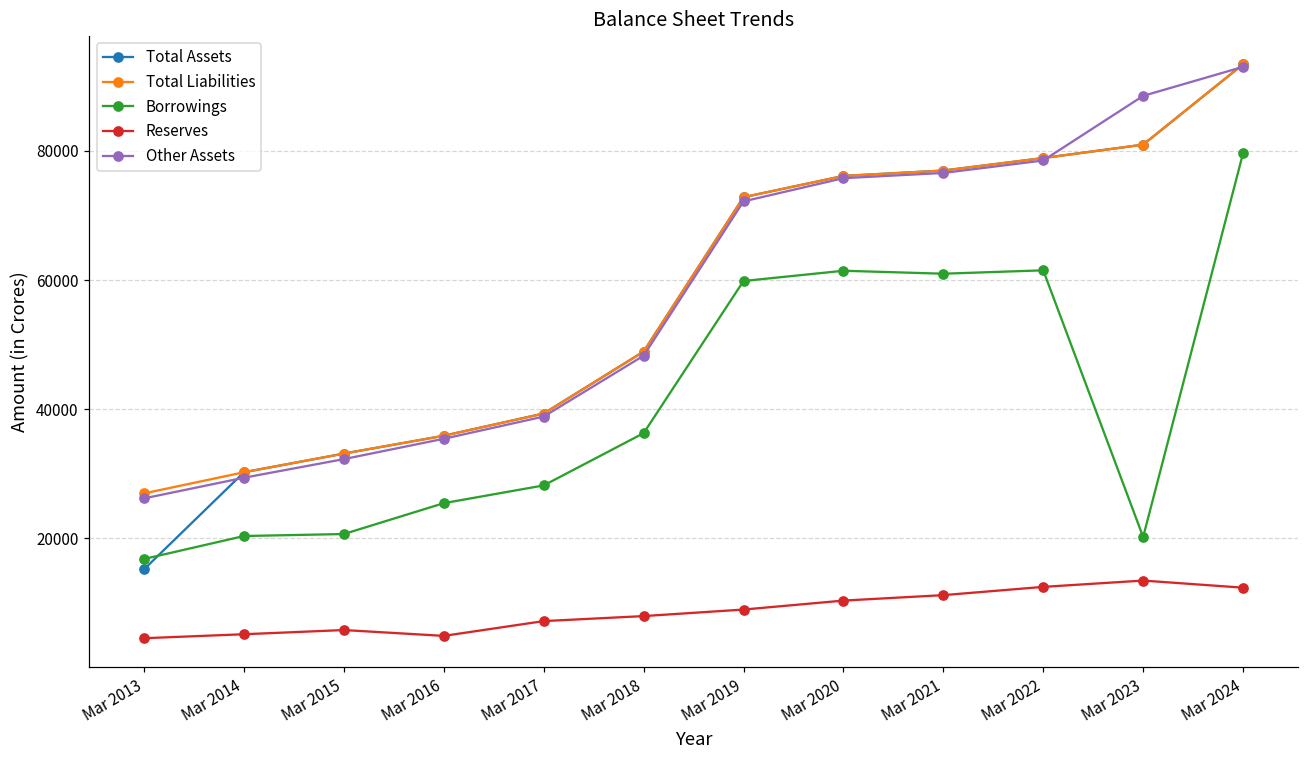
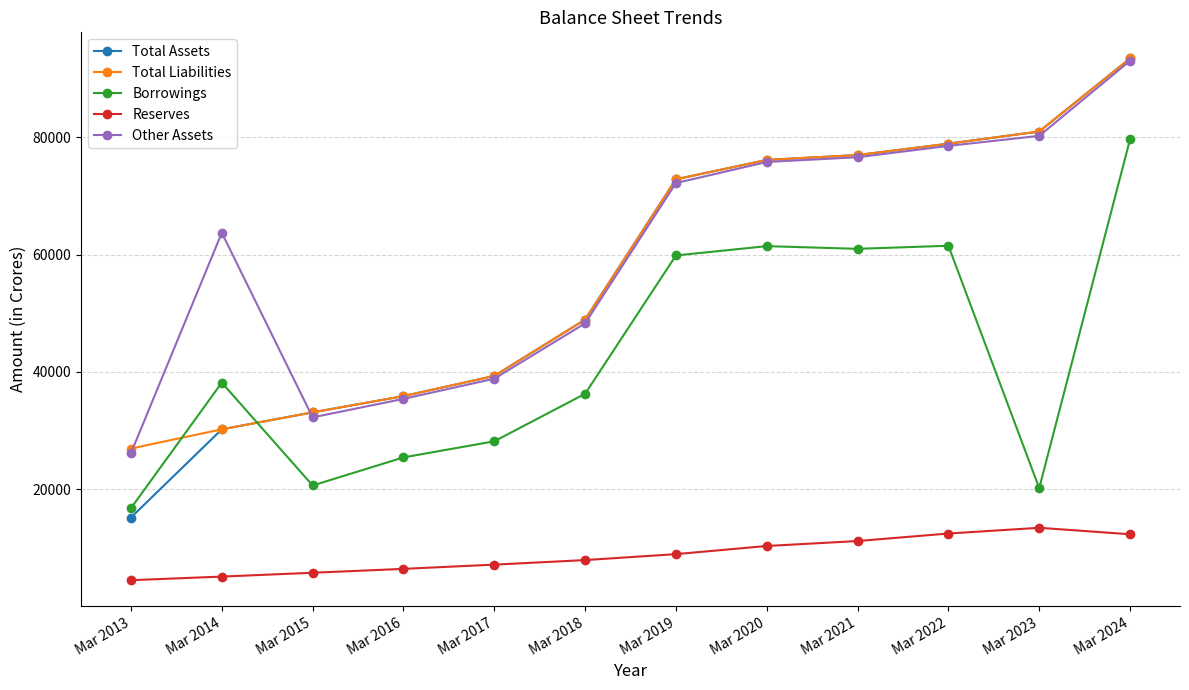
  {
    "Total Assets": {
      "Mar 2013": 15000
    },
    "Total Liabilities": {
      "Mar 2013": 27000
    },
    "Borrowings": {
      "Mar 2013": 17000,
-     "Mar 2014": 20000,
+     "Mar 2014": 38000,
      "Mar 2015": 21000,
      "Mar 2016": 25000,
      "Mar 2017": 28000,
      "Mar 2018": 36000,
      "Mar 2019": 60000,
      "Mar 2020": 61000,
      "Mar 2021": 61000,
      "Mar 2022": 62000,
      "Mar 2023": 20000,
      "Mar 2024": 80000
    },
    "Reserves": {
      "Mar 2013": 5000,
      "Mar 2014": 5000,
      "Mar 2015": 6000,
-     "Mar 2016": 5000,
+     "Mar 2016": 6000,
      "Mar 2017": 7000,
      "Mar 2018": 8000,
      "Mar 2019": 9000,
      "Mar 2020": 10000,
      "Mar 2021": 11000,
      "Mar 2022": 12000,
      "Mar 2023": 13000,
      "Mar 2024": 12000
    },
    "Other Assets": {
      "Mar 2013": 26000,
-     "Mar 2014": 29000,
+     "Mar 2014": 64000,
      "Mar 2015": 32000,
      "Mar 2016": 35000,
      "Mar 2017": 39000,
      "Mar 2018": 48000,
      "Mar 2019": 72000,
-     "Mar 2023": 89000
+     "Mar 2023": 80000
    }
  }
